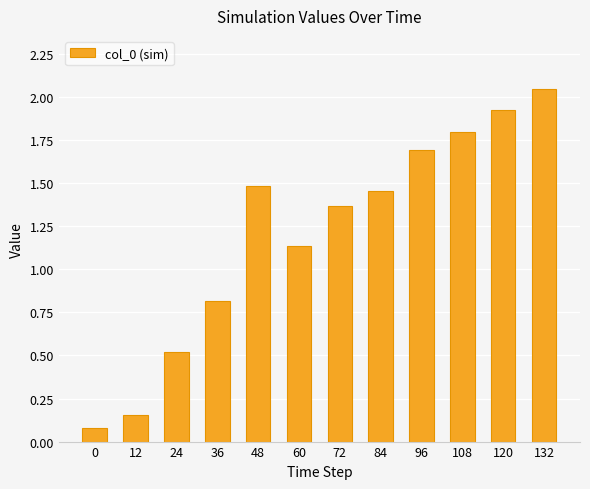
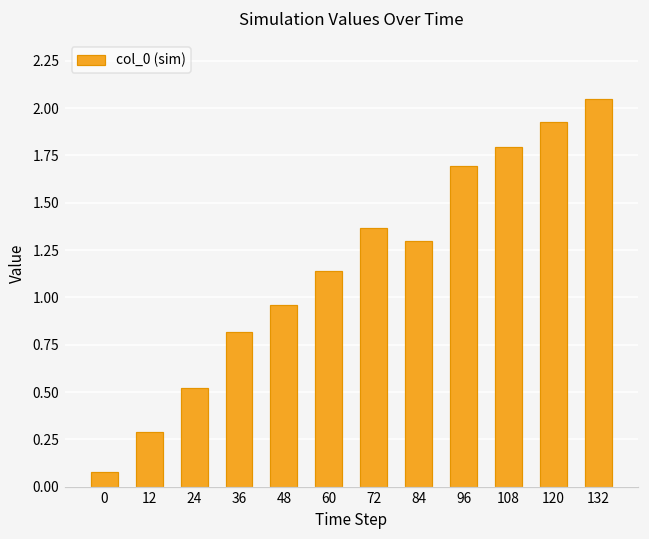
  {
    "0": 0.08,
-   "12": 0.16,
+   "12": 0.29,
    "24": 0.52,
    "36": 0.82,
-   "48": 1.48,
+   "48": 0.96,
    "60": 1.14,
    "72": 1.37,
-   "84": 1.46,
+   "84": 1.30,
    "96": 1.70,
    "108": 1.80,
    "120": 1.93,
    "132": 2.05
  }
